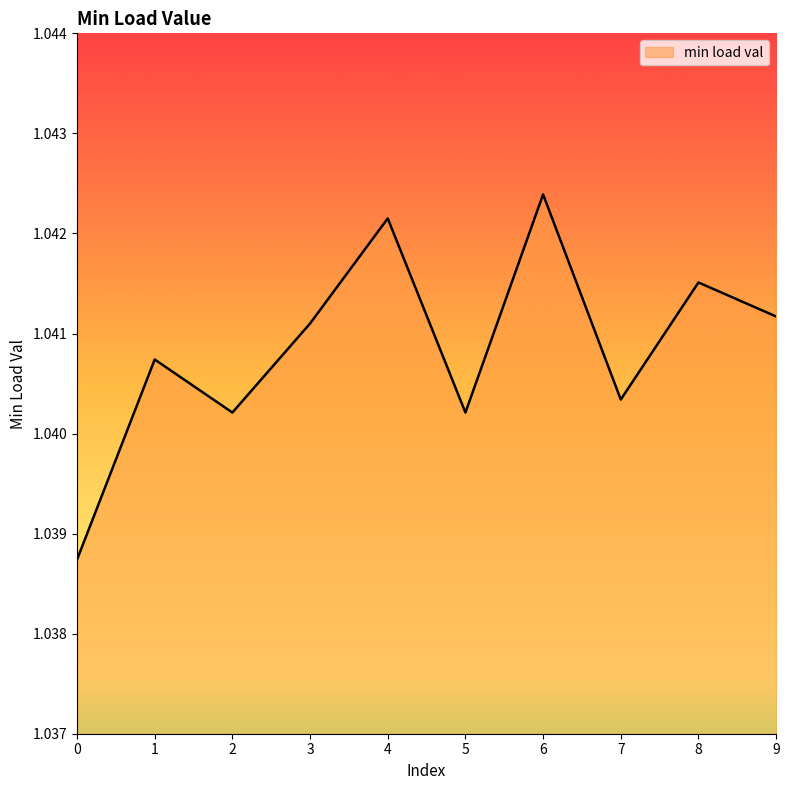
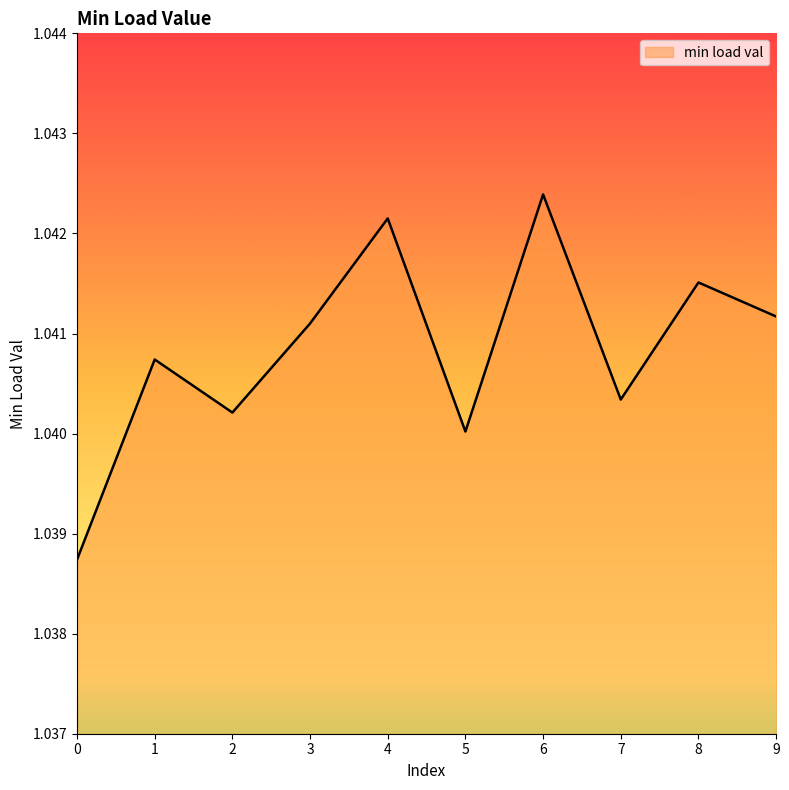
  {
    "0": 1.03874,
    "1": 1.04074,
    "2": 1.04021,
    "3": 1.04110,
    "4": 1.04215,
-   "5": 1.04021,
+   "5": 1.04002,
    "6": 1.04239,
    "7": 1.04034,
    "8": 1.04151,
    "9": 1.04117
  }
